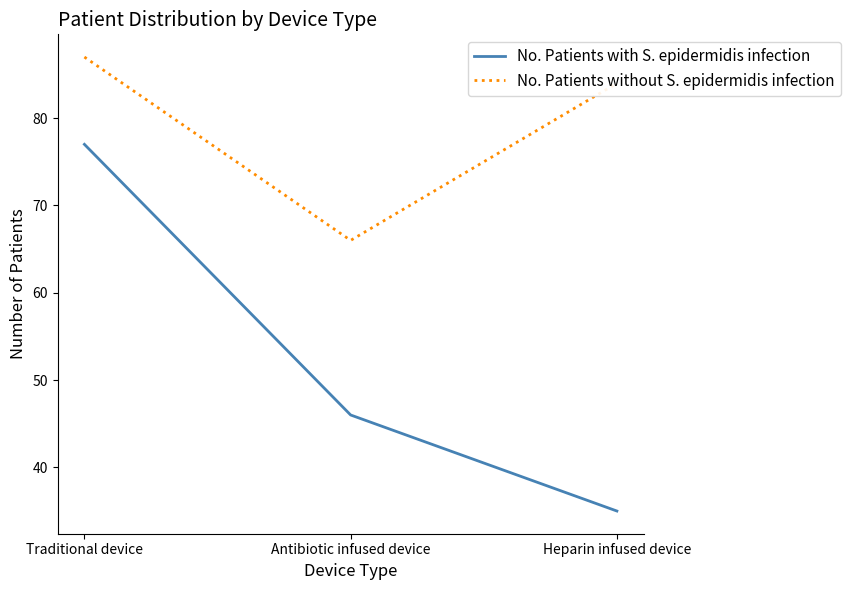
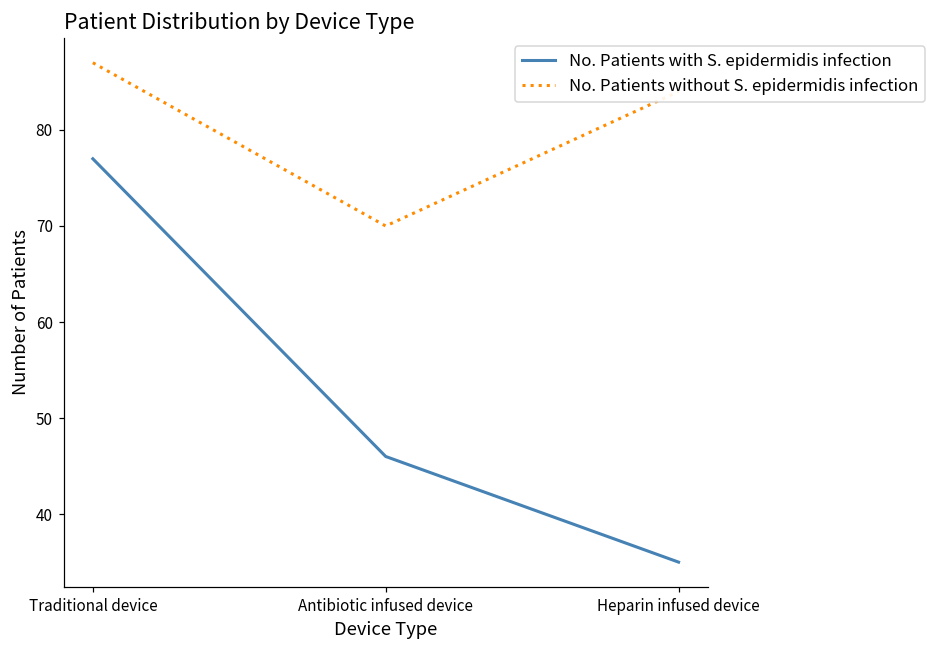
  {
    "No. Patients with S. epidermidis infection": {
      "Traditional device": 77,
      "Antibiotic infused device": 46,
      "Heparin infused device": 35
    },
    "No. Patients without S. epidermidis infection": {
      "Traditional device": 87,
-     "Antibiotic infused device": 66
+     "Antibiotic infused device": 70
    }
  }
